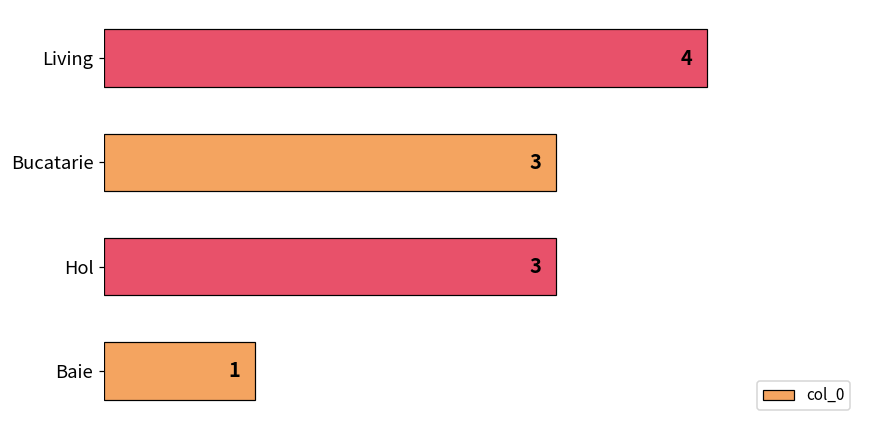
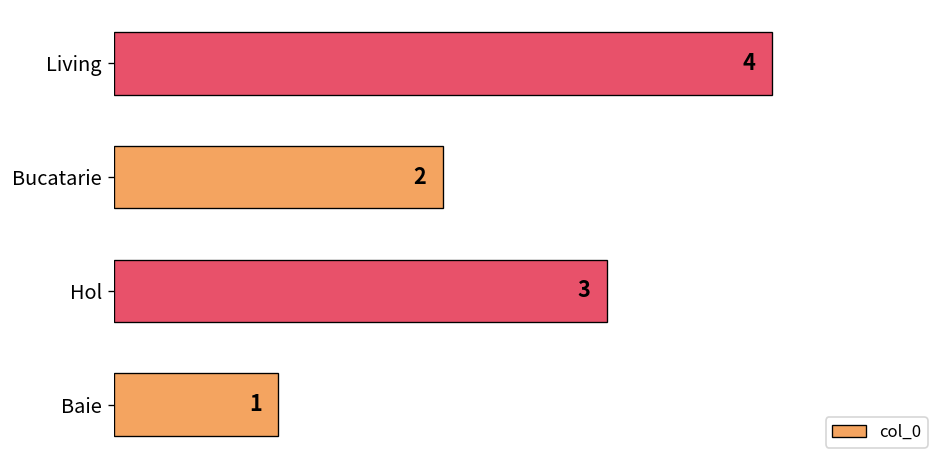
  {
    "Living": 4,
-   "Bucatarie": 3,
+   "Bucatarie": 2,
    "Hol": 3,
    "Baie": 1
  }
